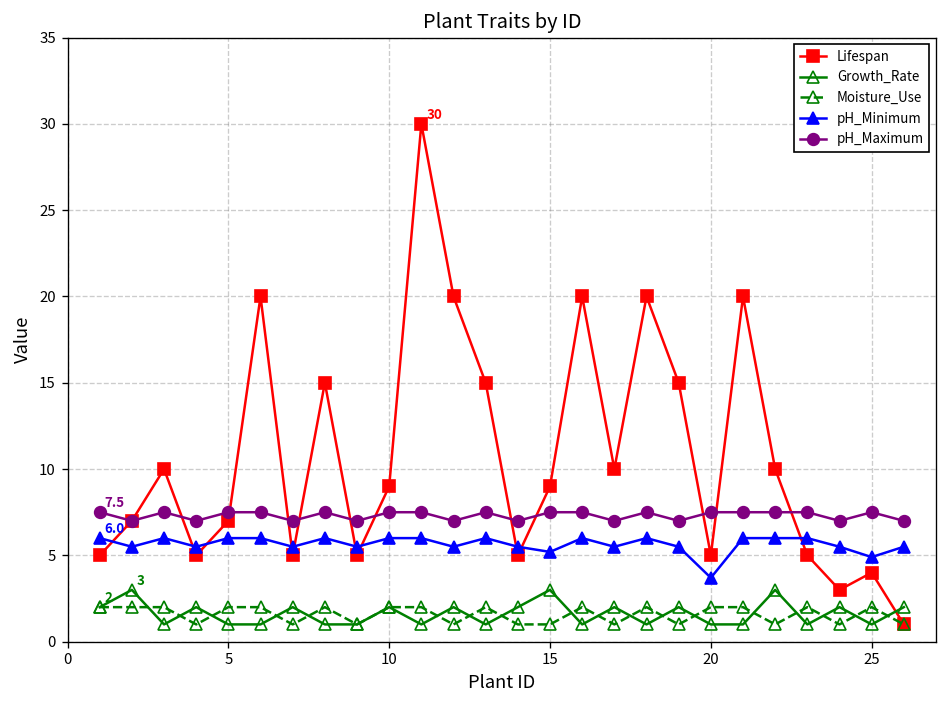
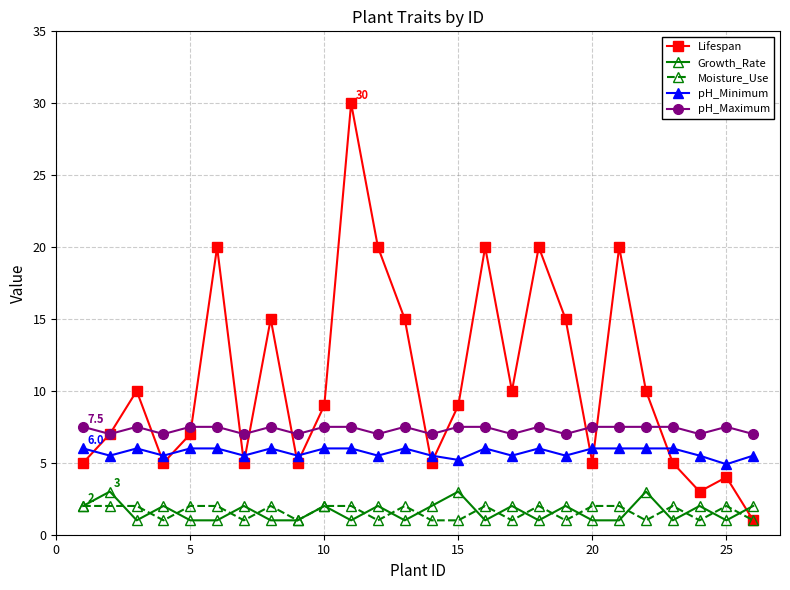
  {
    "Lifespan": {
      "5": 7.0,
      "10": 9.0,
      "15": 9.0,
      "20": 5.0,
      "25": 4.0
    },
    "pH_Minimum": {
      "5": 6.0,
      "10": 6.0,
      "15": 5.2,
-     "20": 3.7,
+     "20": 6.0,
      "25": 4.9
    },
    "pH_Maximum": {
      "5": 7.5,
      "10": 7.5,
      "15": 7.5,
      "20": 7.5,
      "25": 7.5
    }
  }
